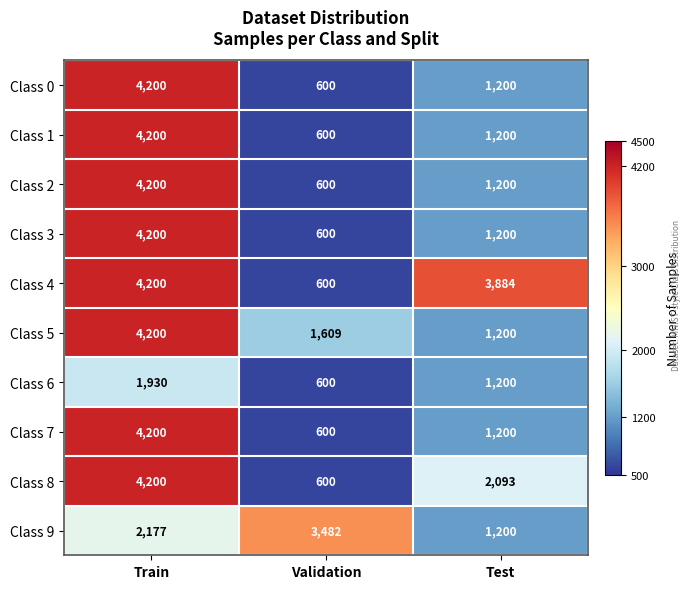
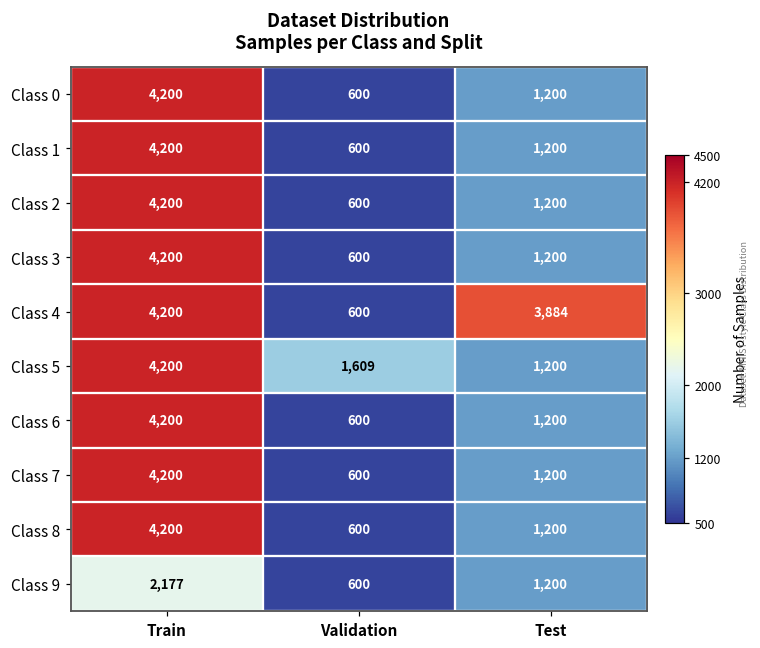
  {
    "Class 0": {
      "Train": "4,200",
      "Validation": "600",
      "Test": "1,200"
    },
    "Class 1": {
      "Train": "4,200",
      "Validation": "600",
      "Test": "1,200"
    },
    "Class 2": {
      "Train": "4,200",
      "Validation": "600",
      "Test": "1,200"
    },
    "Class 3": {
      "Train": "4,200",
      "Validation": "600",
      "Test": "1,200"
    },
    "Class 4": {
      "Train": "4,200",
      "Validation": "600",
      "Test": "3,884"
    },
    "Class 5": {
      "Train": "4,200",
      "Validation": "1,609",
      "Test": "1,200"
    },
    "Class 6": {
-     "Train": "1,930",
+     "Train": "4,200",
      "Validation": "600",
      "Test": "1,200"
    },
    "Class 7": {
      "Train": "4,200",
      "Validation": "600",
      "Test": "1,200"
    },
    "Class 8": {
      "Train": "4,200",
      "Validation": "600",
-     "Test": "2,093"
+     "Test": "1,200"
    },
    "Class 9": {
      "Train": "2,177",
-     "Validation": "3,482",
+     "Validation": "600",
      "Test": "1,200"
    }
  }
